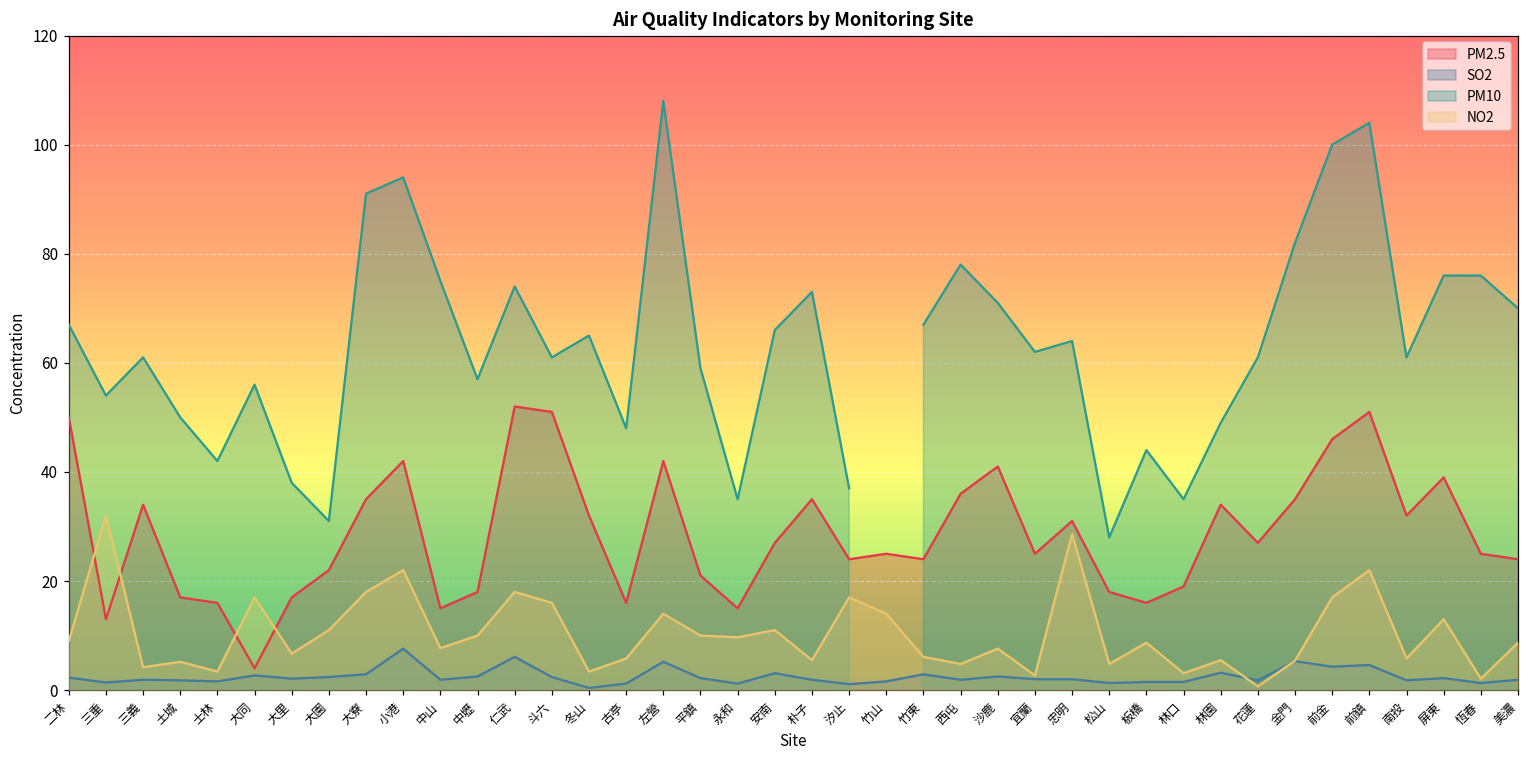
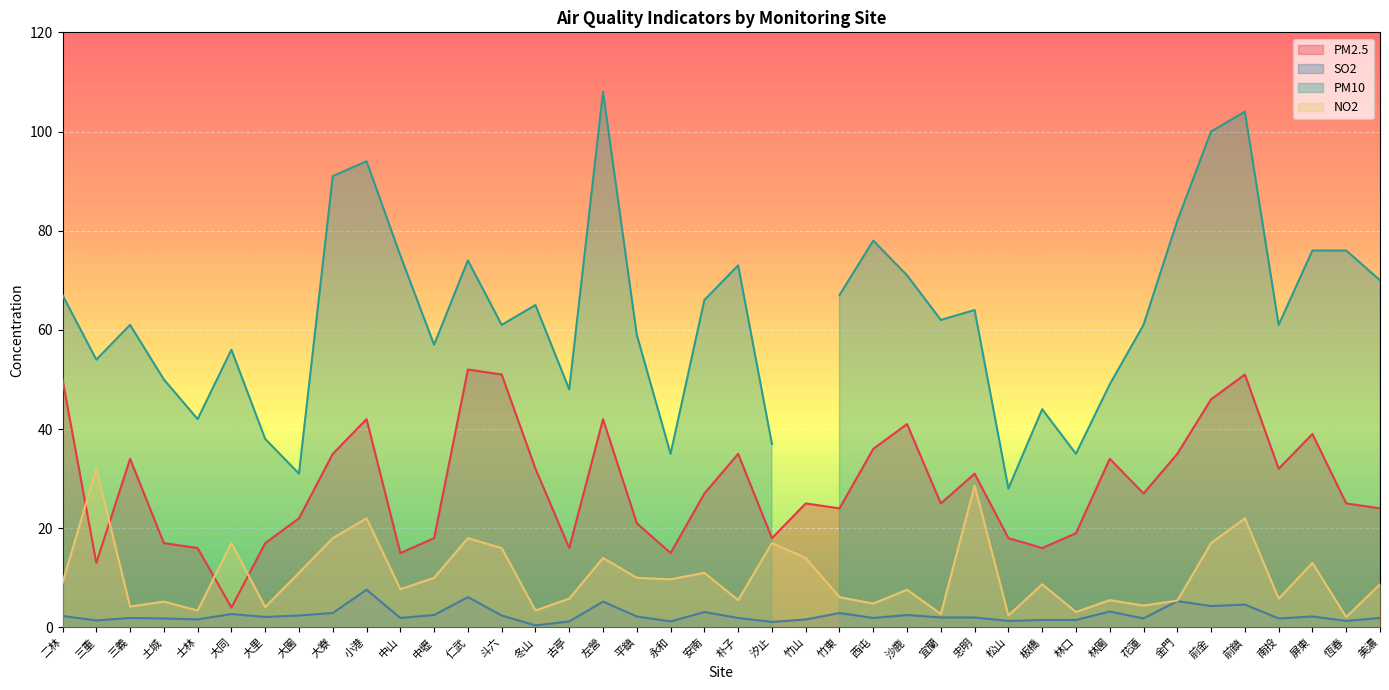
  {
    "PM2.5": {
      "二林": 50,
      "三重": 13,
      "三義": 34,
      "土城": 17,
      "士林": 16,
      "大同": 4,
      "大里": 17,
      "大園": 22,
      "大寮": 35,
      "小港": 42,
      "中山": 15,
      "中壢": 18,
      "仁武": 52,
      "斗六": 51,
      "冬山": 32,
      "古亭": 16,
      "左營": 42,
      "平鎮": 21,
      "永和": 15,
      "安南": 27,
      "朴子": 35,
-     "汐止": 24,
+     "汐止": 18,
      "竹山": 25,
      "竹東": 24,
      "西屯": 36,
      "沙鹿": 41,
      "宜蘭": 25,
      "忠明": 31,
      "松山": 18,
      "板橋": 16,
      "林口": 19,
      "林園": 34,
      "花蓮": 27,
      "金門": 35,
      "前金": 46,
      "前鎮": 51,
      "南投": 32,
      "屏東": 39,
      "恆春": 25,
      "美濃": 24
    },
    "NO2": {
      "二林": 9,
      "三重": 32,
      "三義": 4,
      "土城": 5,
      "士林": 3,
      "大同": 17,
-     "大里": 7,
+     "大里": 4,
      "大園": 11,
      "大寮": 18,
      "小港": 22,
      "中山": 8,
      "中壢": 10,
      "仁武": 18,
      "斗六": 16,
      "冬山": 3,
      "古亭": 6,
      "左營": 14,
      "平鎮": 10,
      "永和": 10,
      "安南": 11,
      "朴子": 6,
      "汐止": 17,
      "竹山": 14,
      "竹東": 6,
      "西屯": 5,
      "沙鹿": 8,
      "宜蘭": 3,
      "忠明": 29,
-     "松山": 5,
+     "松山": 2,
      "板橋": 9,
      "林口": 3,
      "林園": 6,
-     "花蓮": 1,
+     "花蓮": 4,
      "前金": 17,
      "前鎮": 22,
      "南投": 6,
      "屏東": 13,
      "恆春": 2,
      "美濃": 9
    }
  }
